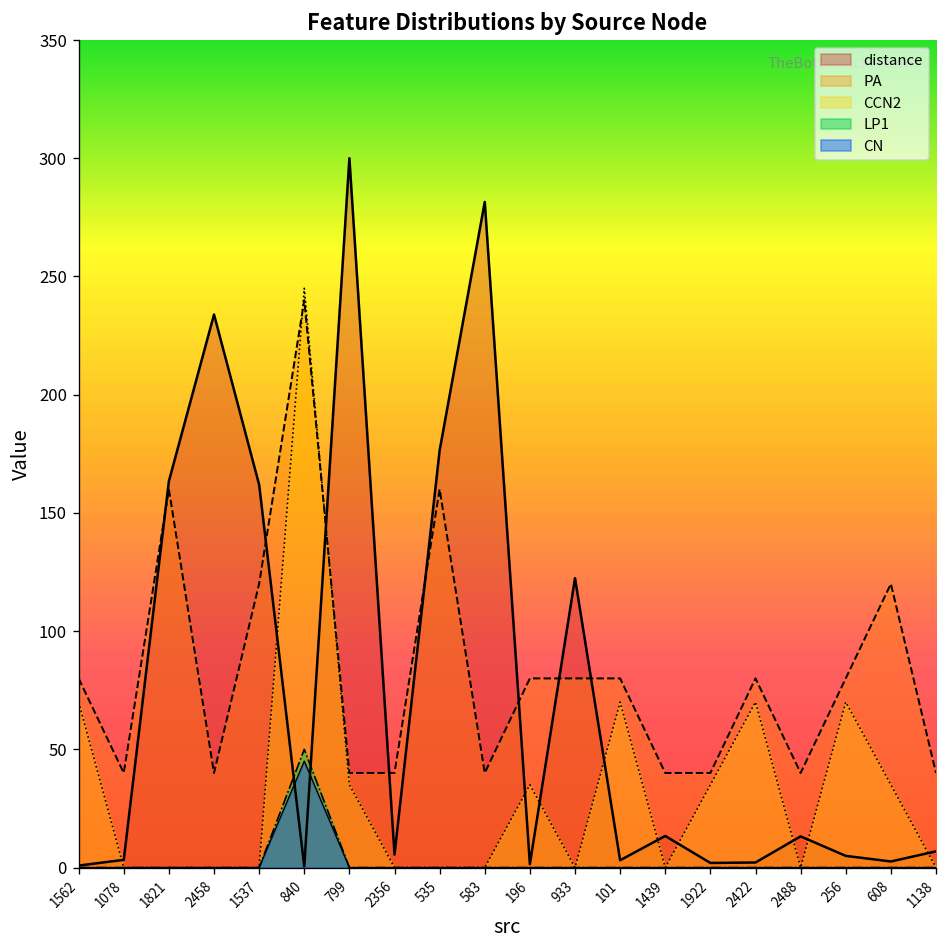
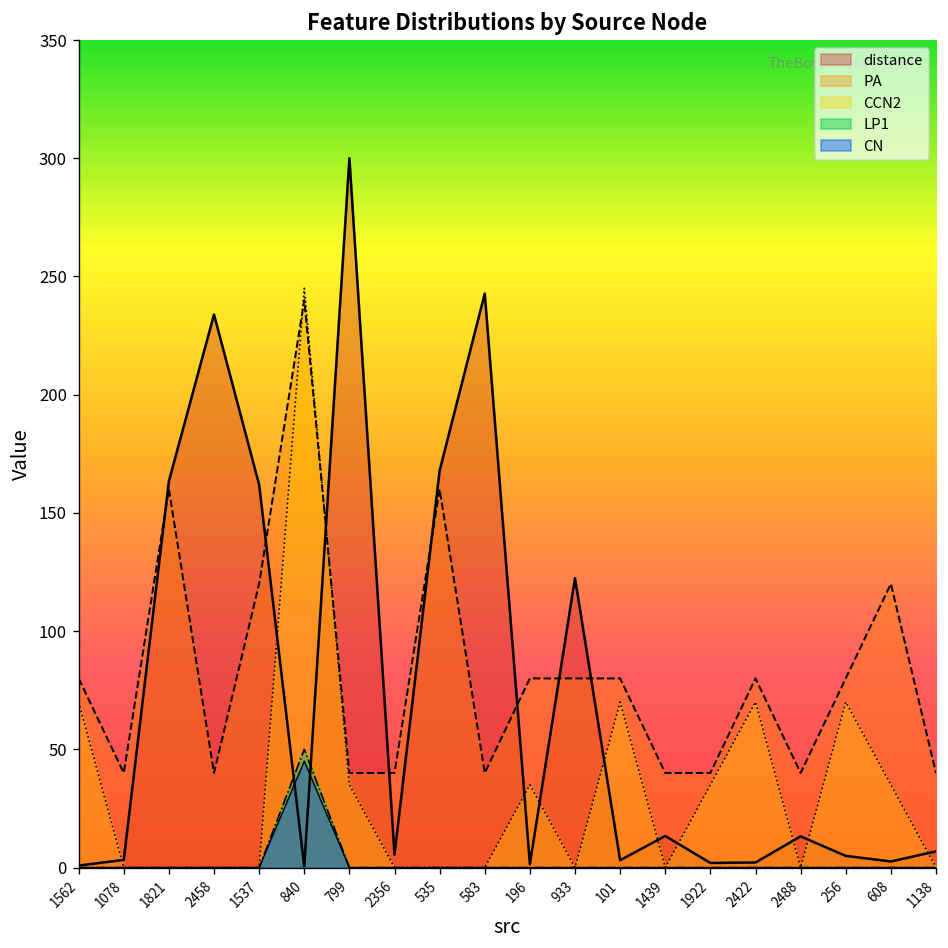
  {
    "distance": {
      "1078": 3,
      "1821": 163,
      "2458": 234,
      "1537": 162,
      "840": 0,
      "799": 300,
      "2356": 5,
-     "535": 176,
-     "583": 282,
+     "535": 168,
+     "583": 243,
      "196": 1,
      "933": 122,
      "101": 3,
      "1439": 13,
      "1922": 2,
      "2422": 2,
      "2488": 13,
      "256": 5,
      "608": 3,
      "1138": 7
    },
    "LP1": {
      "840": 50
    },
    "CN": {
      "840": 45
    }
  }
